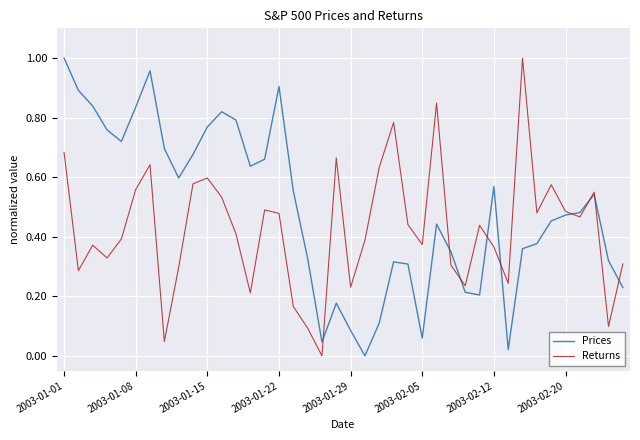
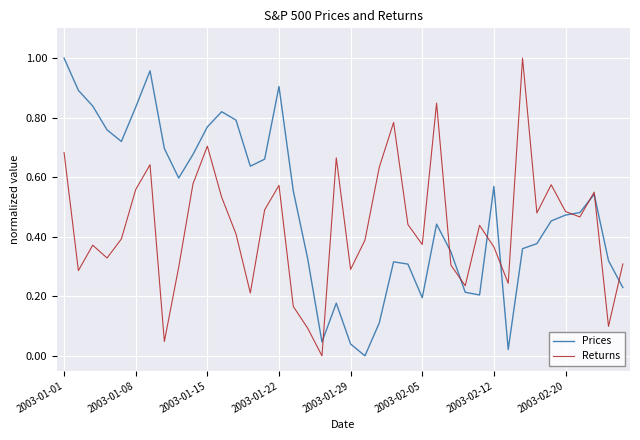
  {
    "Prices": {
      "2003-01-01": 1.00,
      "2003-01-08": 0.84,
      "2003-01-15": 0.77,
      "2003-01-22": 0.90,
-     "2003-01-29": 0.09,
-     "2003-02-05": 0.06,
+     "2003-01-29": 0.04,
+     "2003-02-05": 0.20,
      "2003-02-12": 0.57,
      "2003-02-20": 0.47
    },
    "Returns": {
      "2003-01-01": 0.68,
      "2003-01-08": 0.56,
-     "2003-01-15": 0.60,
-     "2003-01-22": 0.48,
-     "2003-01-29": 0.23,
+     "2003-01-15": 0.70,
+     "2003-01-22": 0.57,
+     "2003-01-29": 0.29,
      "2003-02-05": 0.37,
      "2003-02-12": 0.37,
      "2003-02-20": 0.48
    }
  }
